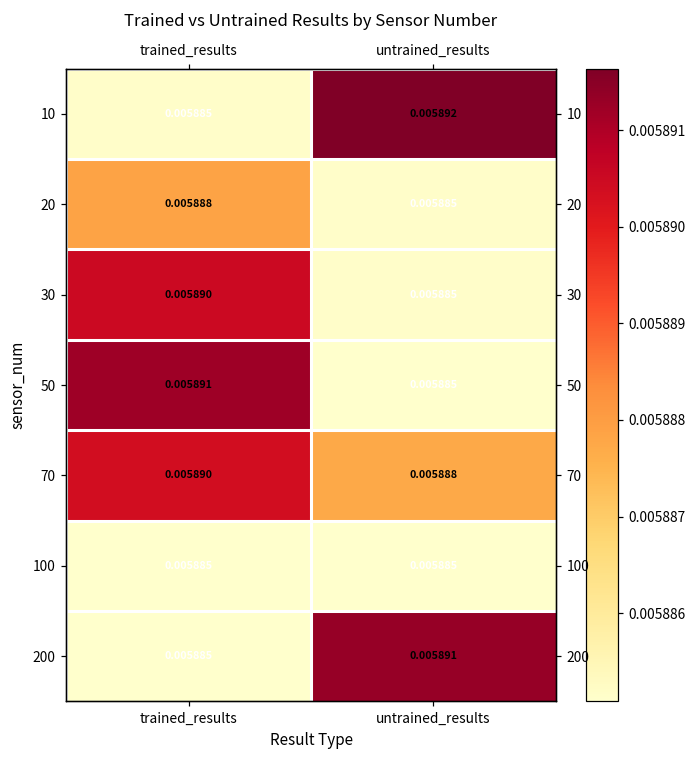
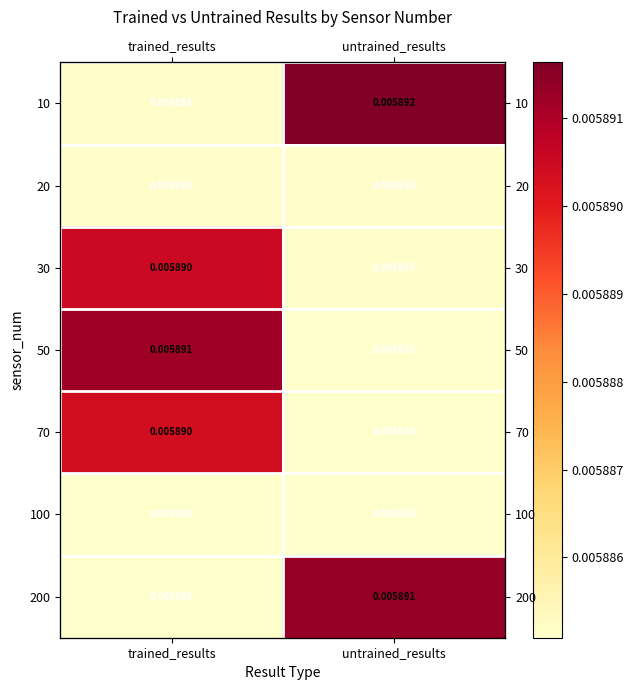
  {
    "10": {
      "trained_results": 0.005885,
      "untrained_results": 0.005892
    },
    "20": {
-     "trained_results": 0.005888,
+     "trained_results": 0.005885,
      "untrained_results": 0.005885
    },
    "30": {
      "trained_results": 0.005890,
      "untrained_results": 0.005885
    },
    "50": {
      "trained_results": 0.005891,
      "untrained_results": 0.005885
    },
    "70": {
      "trained_results": 0.005890,
-     "untrained_results": 0.005888
+     "untrained_results": 0.005885
    },
    "100": {
      "trained_results": 0.005885,
      "untrained_results": 0.005885
    },
    "200": {
      "trained_results": 0.005885,
      "untrained_results": 0.005891
    }
  }
